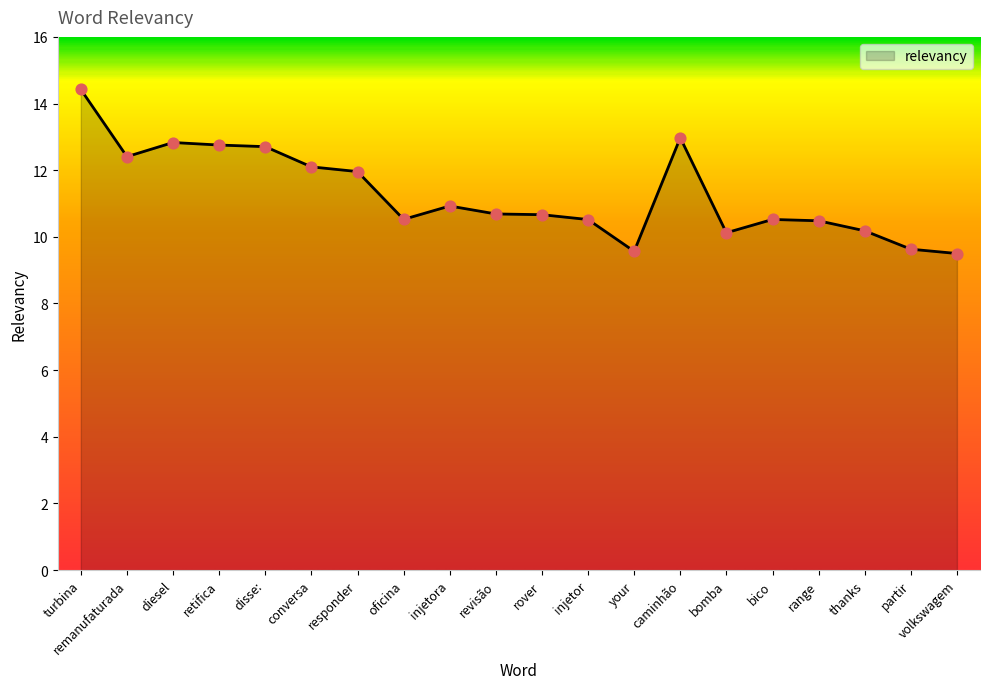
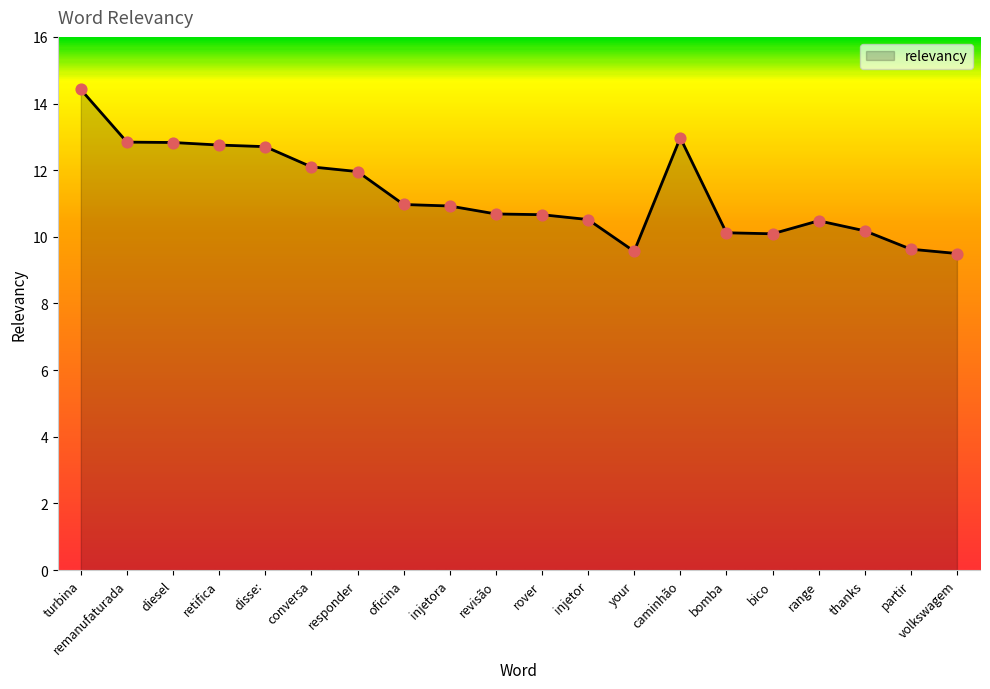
  {
    "turbina": 14.4,
-   "remanufaturada": 12.4,
+   "remanufaturada": 12.8,
    "diesel": 12.8,
    "retifica": 12.8,
    "disse:": 12.7,
    "conversa": 12.1,
    "responder": 12.0,
-   "oficina": 10.5,
+   "oficina": 11.0,
    "injetora": 10.9,
    "revisão": 10.7,
    "rover": 10.7,
    "injetor": 10.5,
    "your": 9.6,
    "caminhão": 13.0,
    "bomba": 10.1,
-   "bico": 10.5,
+   "bico": 10.1,
    "range": 10.5,
    "thanks": 10.2,
    "partir": 9.6,
    "volkswagem": 9.5
  }
